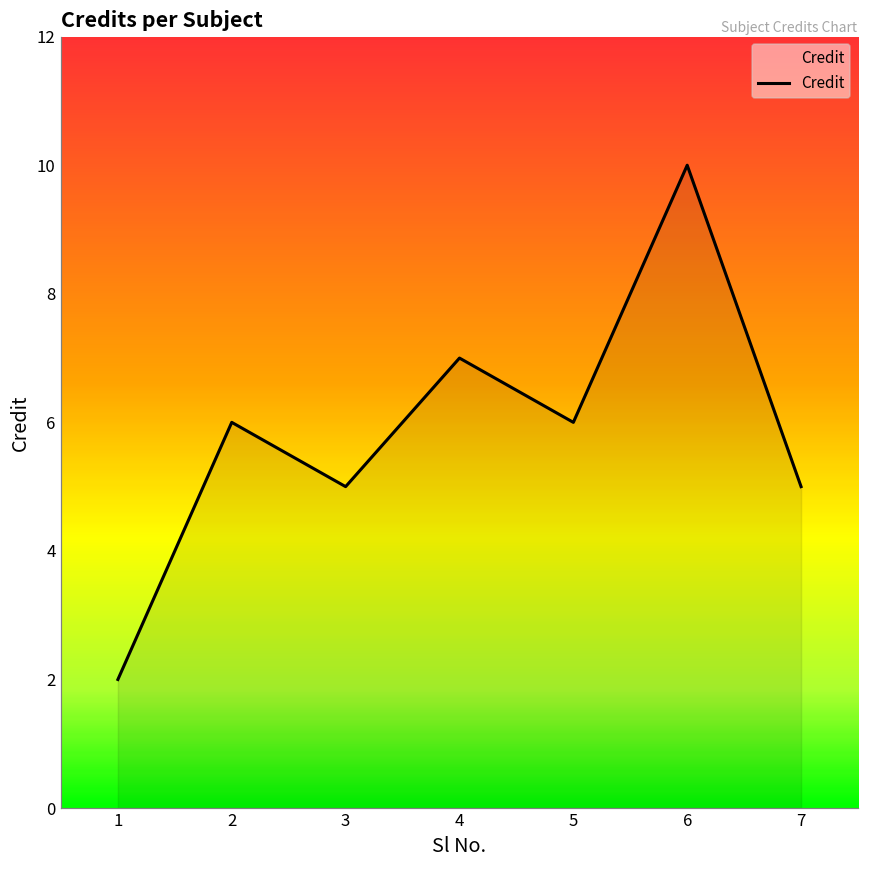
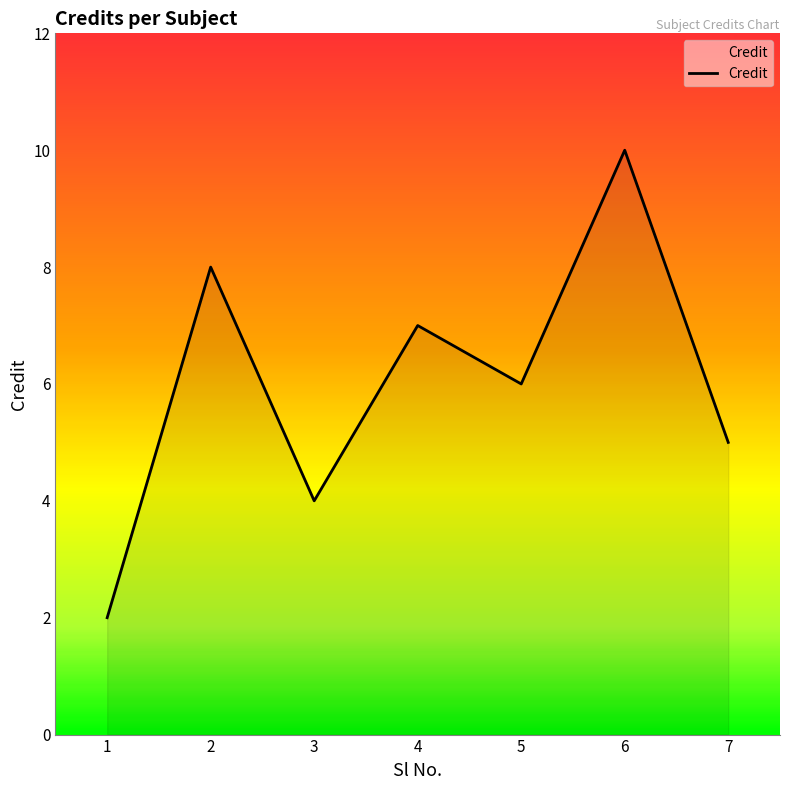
  {
    "1": 2,
-   "2": 6,
-   "3": 5,
+   "2": 8,
+   "3": 4,
    "4": 7,
    "5": 6,
    "6": 10,
    "7": 5
  }
